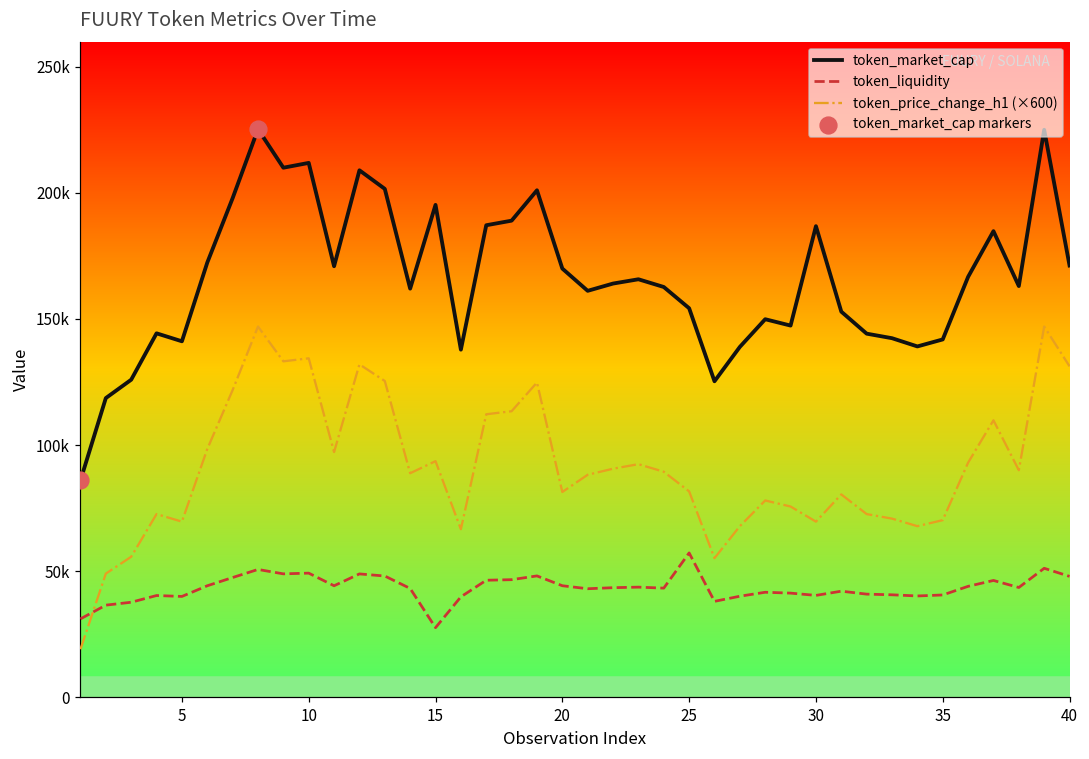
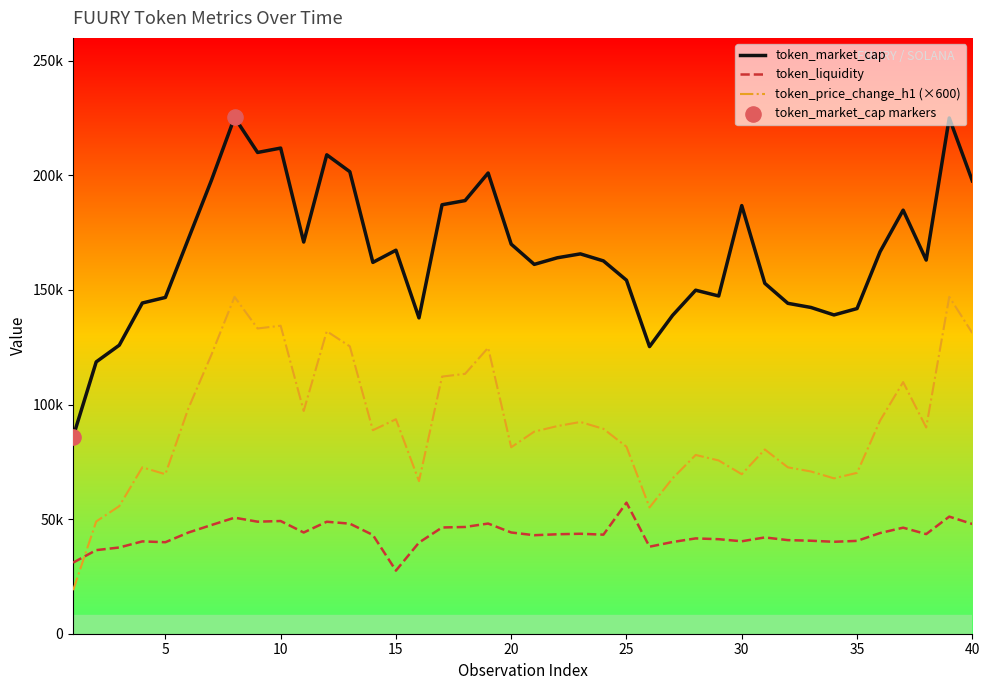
  {
    "token_market_cap": {
-     "5": 141000,
+     "5": 147000,
      "10": 212000,
-     "15": 195000,
+     "15": 167000,
      "20": 170000,
      "25": 154000,
      "30": 187000,
      "35": 142000,
-     "40": 171000
+     "40": 198000
    },
    "token_liquidity": {
      "5": 40000,
      "10": 49000,
      "15": 28000,
      "20": 44000,
      "25": 57000,
      "30": 40000,
      "35": 41000,
      "40": 48000
    },
    "token_price_change_h1 (×600)": {
      "5": 70000,
      "10": 134000,
      "15": 94000,
      "20": 81000,
      "25": 82000,
      "30": 70000,
      "35": 70000,
      "40": 131000
    }
  }
